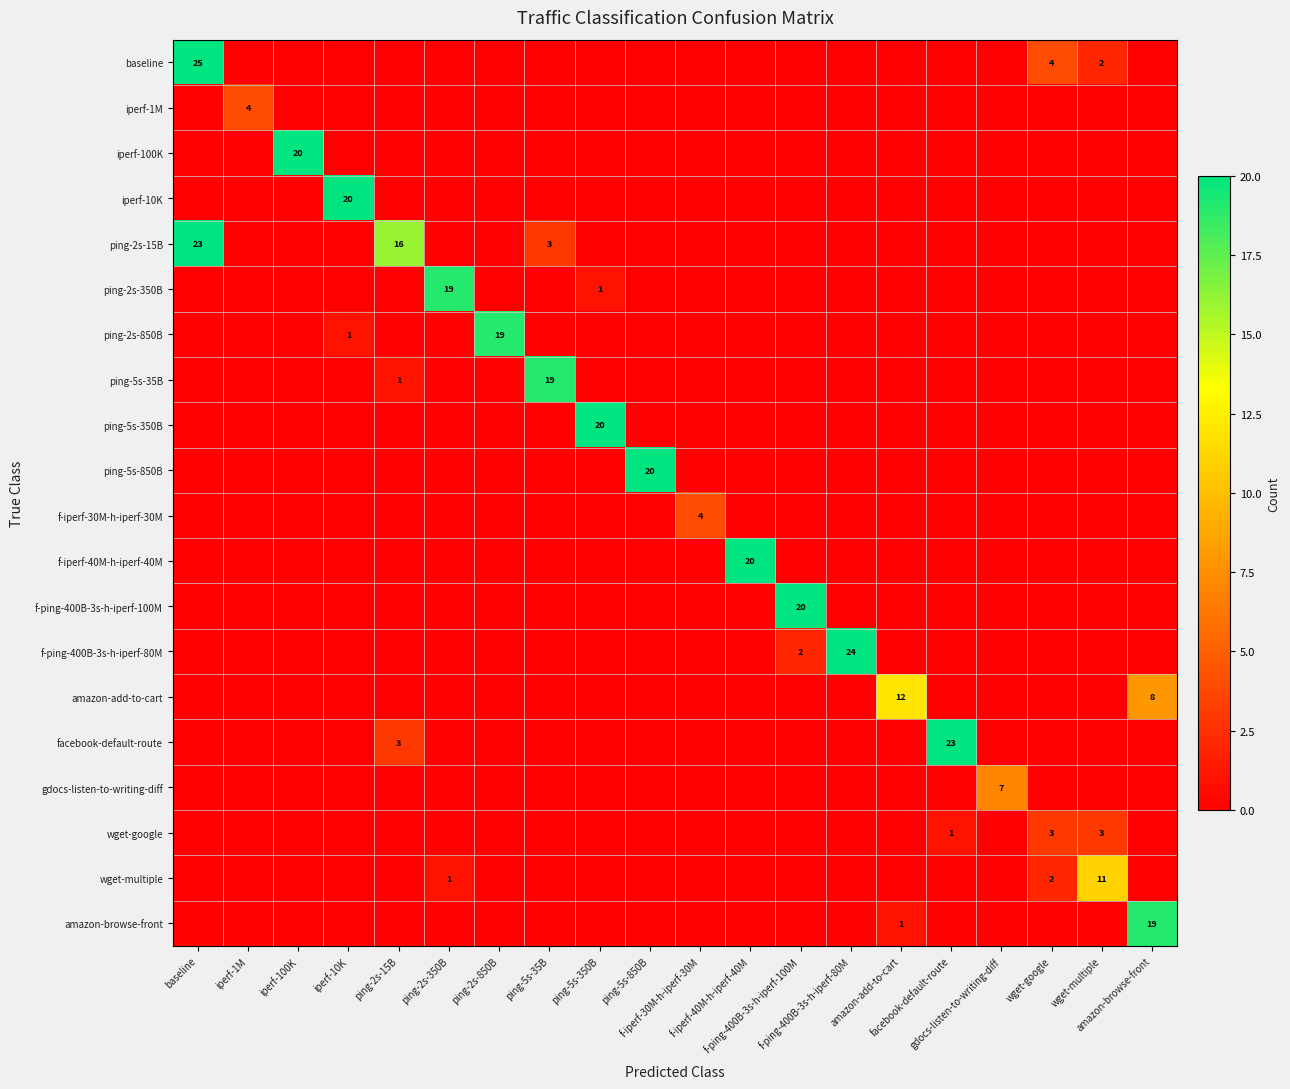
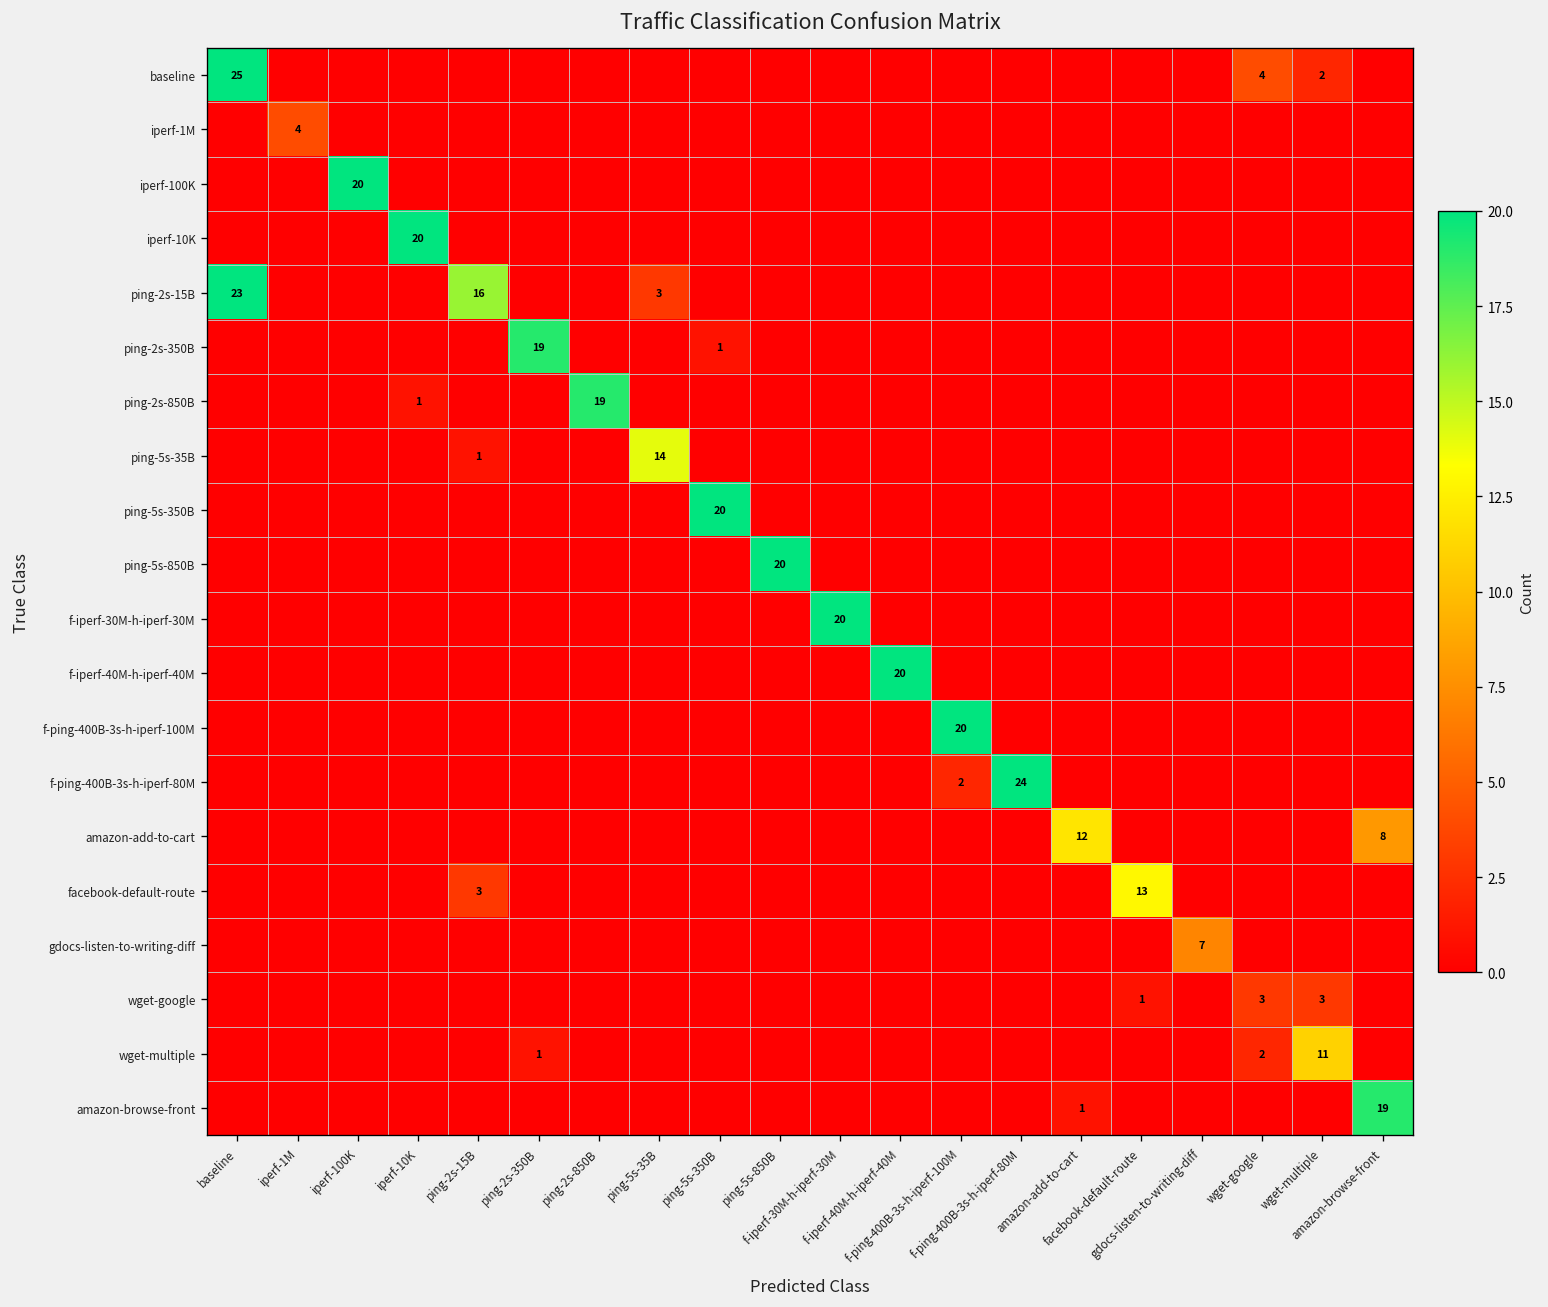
  {
    "baseline": {
      "baseline": 25,
      "wget-google": 4,
      "wget-multiple": 2
    },
    "iperf-1M": {
      "iperf-1M": 4
    },
    "iperf-100K": {
      "iperf-100K": 20
    },
    "iperf-10K": {
      "iperf-10K": 20
    },
    "ping-2s-15B": {
      "baseline": 23,
      "ping-2s-15B": 16,
      "ping-5s-35B": 3
    },
    "ping-2s-350B": {
      "ping-2s-350B": 19,
      "ping-5s-350B": 1
    },
    "ping-2s-850B": {
      "iperf-10K": 1,
      "ping-2s-850B": 19
    },
    "ping-5s-35B": {
      "ping-2s-15B": 1,
-     "ping-5s-35B": 19
+     "ping-5s-35B": 14
    },
    "ping-5s-350B": {
      "ping-5s-350B": 20
    },
    "ping-5s-850B": {
      "ping-5s-850B": 20
    },
    "f-iperf-30M-h-iperf-30M": {
-     "f-iperf-30M-h-iperf-30M": 4
+     "f-iperf-30M-h-iperf-30M": 20
    },
    "f-iperf-40M-h-iperf-40M": {
      "f-iperf-40M-h-iperf-40M": 20
    },
    "f-ping-400B-3s-h-iperf-100M": {
      "f-ping-400B-3s-h-iperf-100M": 20
    },
    "f-ping-400B-3s-h-iperf-80M": {
      "f-ping-400B-3s-h-iperf-100M": 2,
      "f-ping-400B-3s-h-iperf-80M": 24
    },
    "amazon-add-to-cart": {
      "amazon-add-to-cart": 12,
      "amazon-browse-front": 8
    },
    "facebook-default-route": {
      "ping-2s-15B": 3,
-     "facebook-default-route": 23
+     "facebook-default-route": 13
    },
    "gdocs-listen-to-writing-diff": {
      "gdocs-listen-to-writing-diff": 7
    },
    "wget-google": {
      "facebook-default-route": 1,
      "wget-google": 3,
      "wget-multiple": 3
    },
    "wget-multiple": {
      "ping-2s-350B": 1,
      "wget-google": 2,
      "wget-multiple": 11
    },
    "amazon-browse-front": {
      "amazon-add-to-cart": 1,
      "amazon-browse-front": 19
    }
  }
